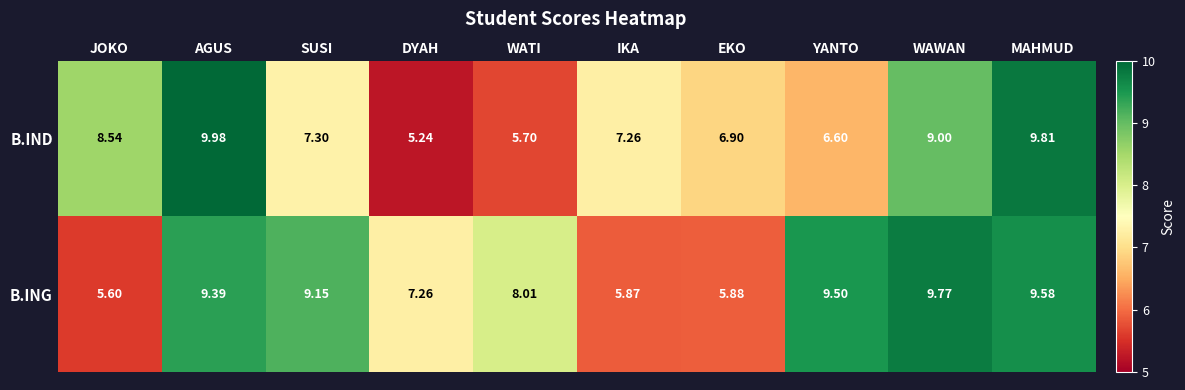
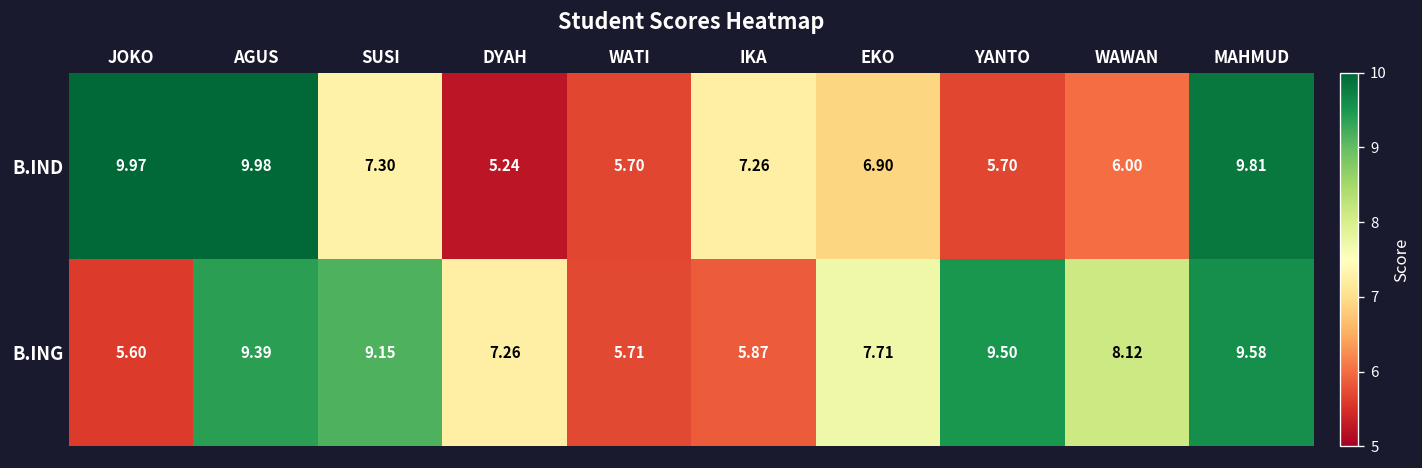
  {
    "B.IND": {
-     "JOKO": 8.54,
+     "JOKO": 9.97,
      "AGUS": 9.98,
      "SUSI": 7.30,
      "DYAH": 5.24,
      "WATI": 5.70,
      "IKA": 7.26,
      "EKO": 6.90,
-     "YANTO": 6.60,
-     "WAWAN": 9.00,
+     "YANTO": 5.70,
+     "WAWAN": 6.00,
      "MAHMUD": 9.81
    },
    "B.ING": {
      "JOKO": 5.60,
      "AGUS": 9.39,
      "SUSI": 9.15,
      "DYAH": 7.26,
-     "WATI": 8.01,
+     "WATI": 5.71,
      "IKA": 5.87,
-     "EKO": 5.88,
+     "EKO": 7.71,
      "YANTO": 9.50,
-     "WAWAN": 9.77,
+     "WAWAN": 8.12,
      "MAHMUD": 9.58
    }
  }
